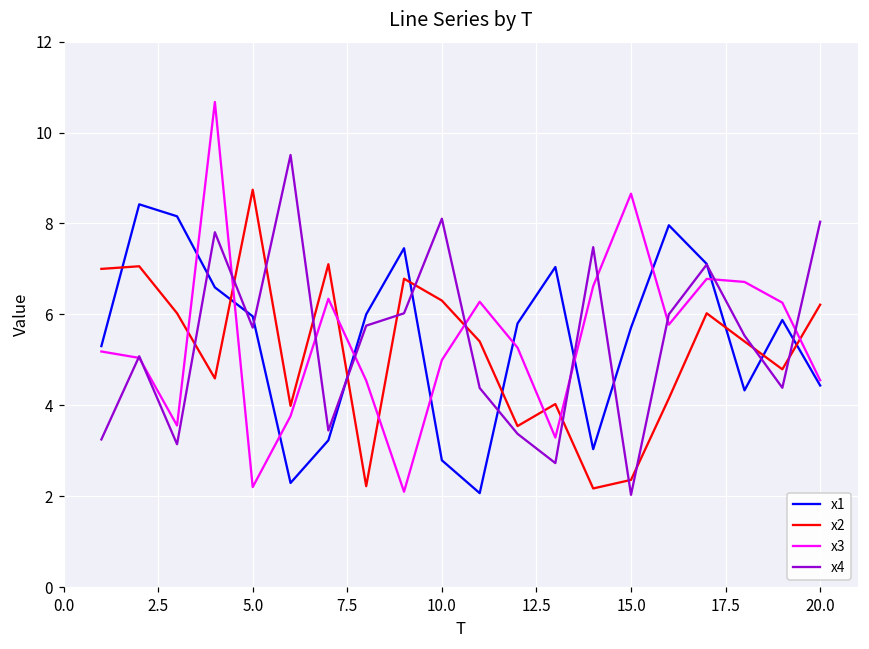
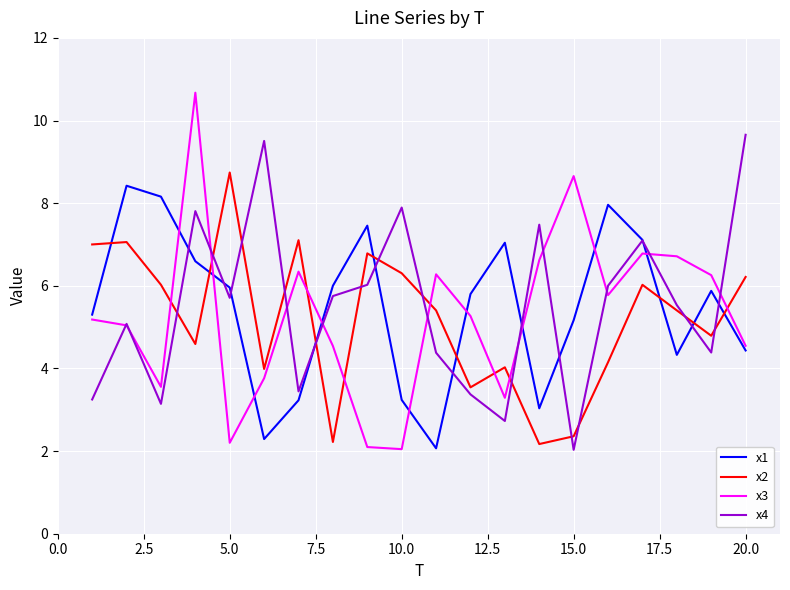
  {
    "x1": {
      "5.0": 6.0,
-     "10.0": 2.8,
-     "15.0": 5.7,
+     "10.0": 3.2,
+     "15.0": 5.2,
      "20.0": 4.4
    },
    "x2": {
      "5.0": 8.7,
      "10.0": 6.3,
      "15.0": 2.4,
      "20.0": 6.2
    },
    "x3": {
      "5.0": 2.2,
-     "10.0": 5.0,
+     "10.0": 2.0,
      "15.0": 8.7,
      "20.0": 4.5
    },
    "x4": {
      "5.0": 5.7,
-     "10.0": 8.1,
+     "10.0": 7.9,
      "15.0": 2.0,
-     "20.0": 8.0
+     "20.0": 9.7
    }
  }
